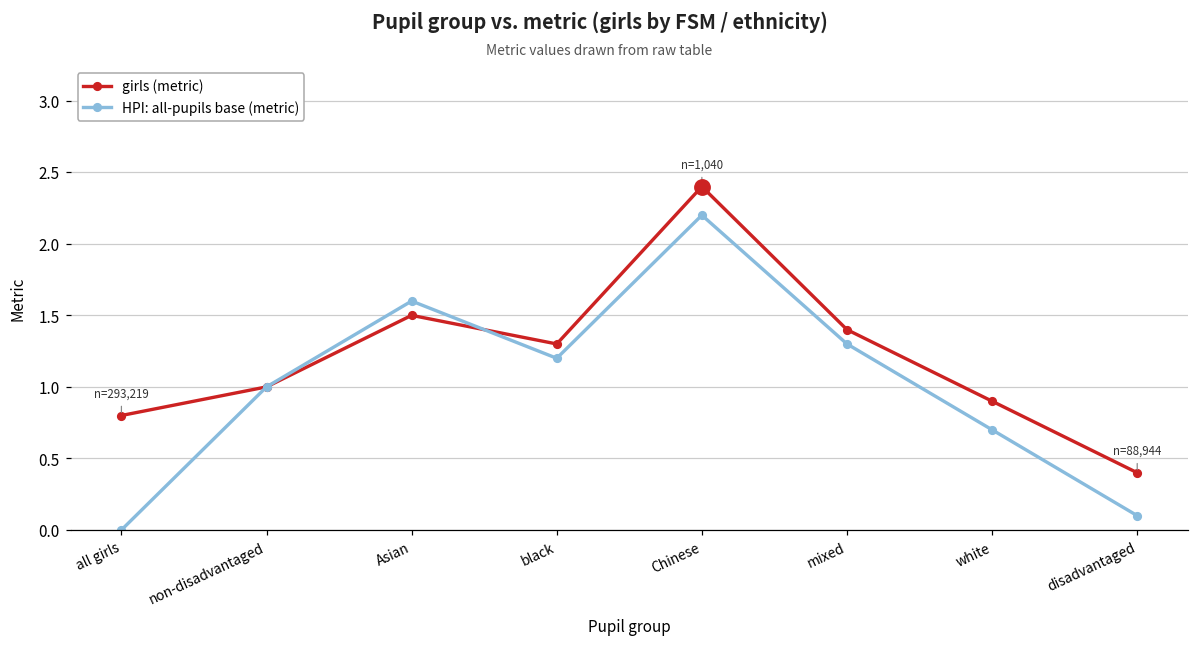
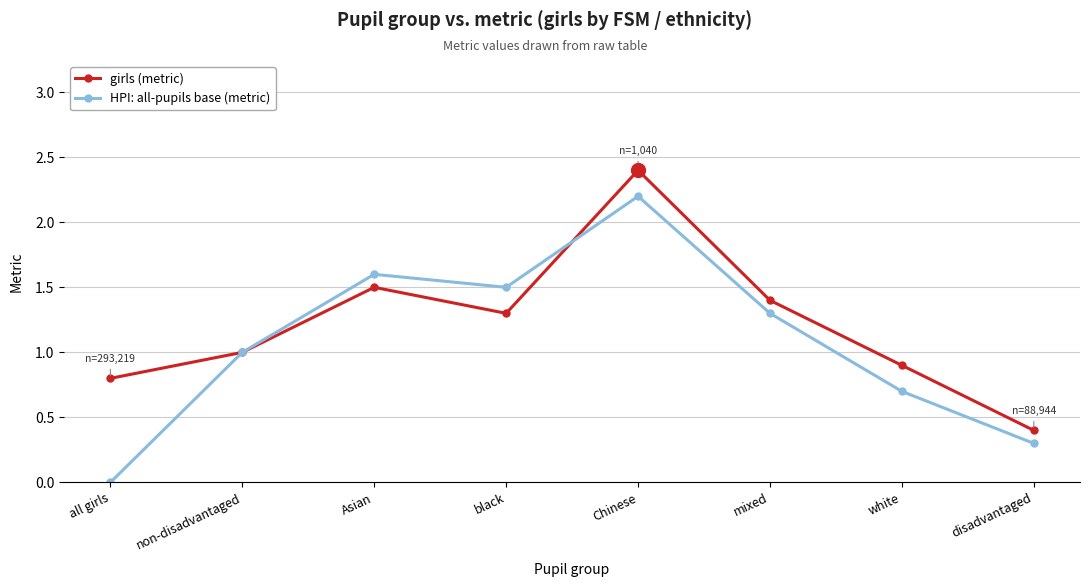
  {
    "HPI: all-pupils base (metric)": {
      "all girls": 0.0,
      "Asian": 1.6,
-     "black": 1.2,
+     "black": 1.5,
      "Chinese": 2.2,
      "mixed": 1.3,
      "white": 0.7,
-     "disadvantaged": 0.1
+     "disadvantaged": 0.3
    }
  }
